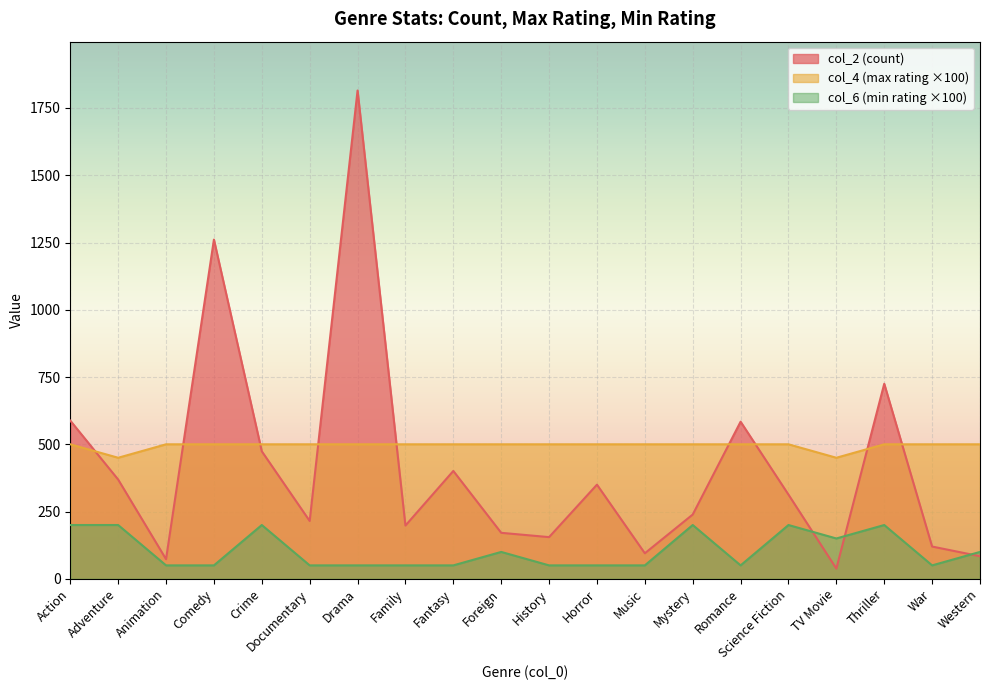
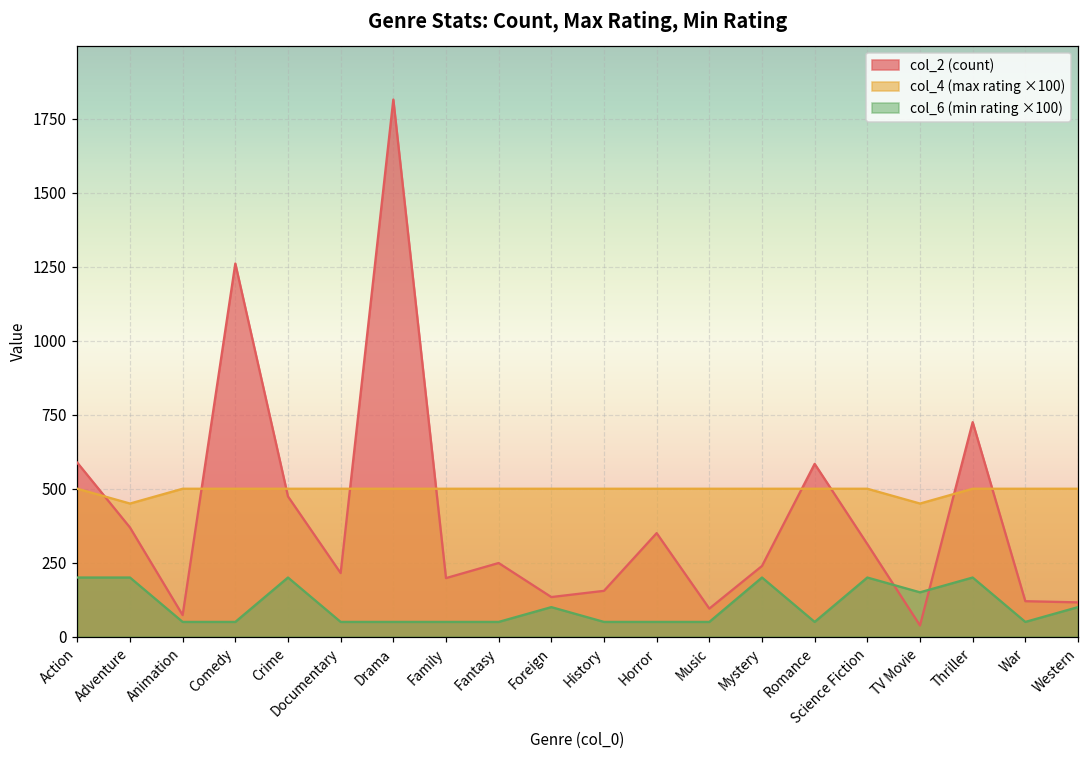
  {
    "col_2 (count)": {
      "Action": 590,
      "Adventure": 370,
      "Animation": 70,
      "Comedy": 1260,
      "Crime": 470,
      "Documentary": 220,
      "Drama": 1820,
      "Family": 200,
-     "Fantasy": 400,
-     "Foreign": 170,
+     "Fantasy": 250,
+     "Foreign": 130,
      "History": 160,
      "Horror": 350,
      "Music": 100,
      "Mystery": 240,
      "Romance": 580,
      "Science Fiction": 310,
      "TV Movie": 40,
      "Thriller": 730,
      "War": 120,
-     "Western": 80
+     "Western": 120
    },
    "col_4 (max rating ×100)": {
      "Action": 500,
      "Adventure": 450,
      "Animation": 500,
      "Comedy": 500,
      "Crime": 500,
      "Documentary": 500,
      "Drama": 500,
      "Family": 500,
      "Fantasy": 500,
      "Foreign": 500,
      "History": 500,
      "Horror": 500,
      "Music": 500,
      "Mystery": 500,
      "Romance": 500,
      "Science Fiction": 500,
      "TV Movie": 450,
      "Thriller": 500,
      "War": 500,
      "Western": 500
    },
    "col_6 (min rating ×100)": {
      "Action": 200,
      "Adventure": 200,
      "Animation": 50,
      "Comedy": 50,
      "Crime": 200,
      "Documentary": 50,
      "Drama": 50,
      "Family": 50,
      "Fantasy": 50,
      "Foreign": 100,
      "History": 50,
      "Horror": 50,
      "Music": 50,
      "Mystery": 200,
      "Romance": 50,
      "Science Fiction": 200,
      "TV Movie": 150,
      "Thriller": 200,
      "War": 50,
      "Western": 100
    }
  }
